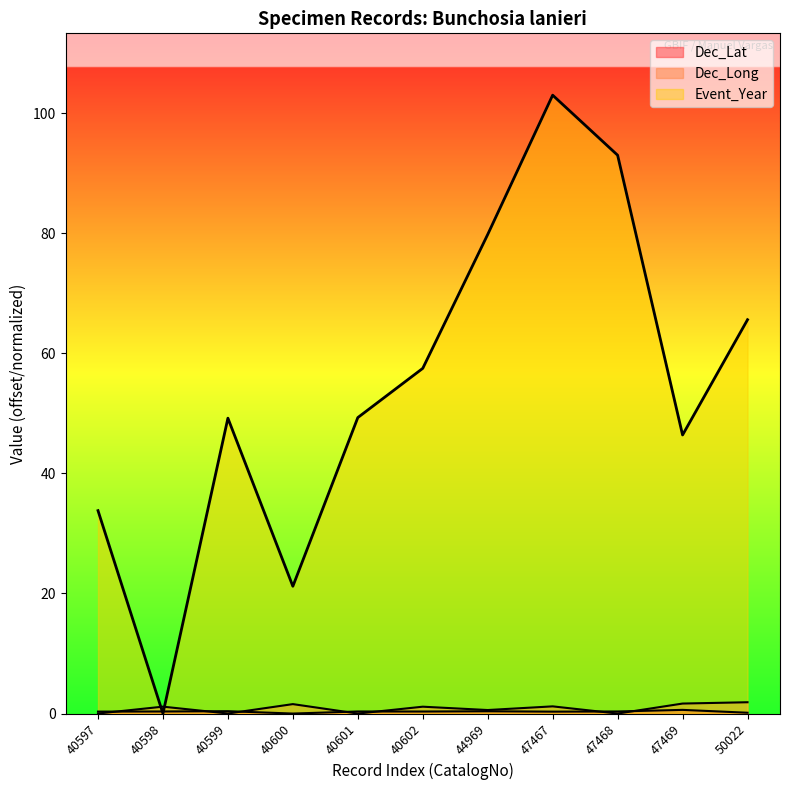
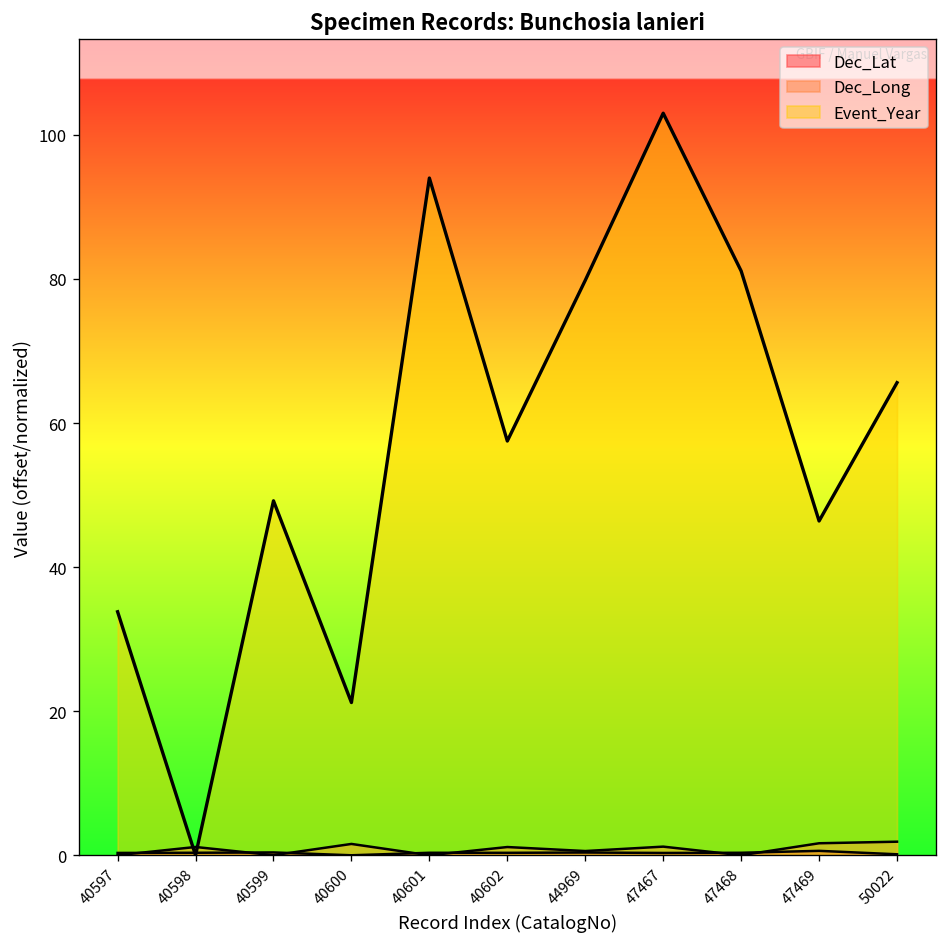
  {
    "Dec_Lat": {
      "40600": 0,
      "40602": 0,
      "47467": 0,
      "47469": 1,
      "50022": 0
    },
    "Dec_Long": {
      "40598": 1,
      "40600": 2,
      "40602": 1,
      "47467": 1,
      "47469": 2,
      "50022": 2
    },
    "Event_Year": {
      "40597": 34,
      "40599": 49,
      "40600": 21,
-     "40601": 49,
+     "40601": 94,
      "40602": 58,
      "44969": 80,
      "47467": 103,
-     "47468": 93,
+     "47468": 81,
      "47469": 46,
      "50022": 66
    }
  }
